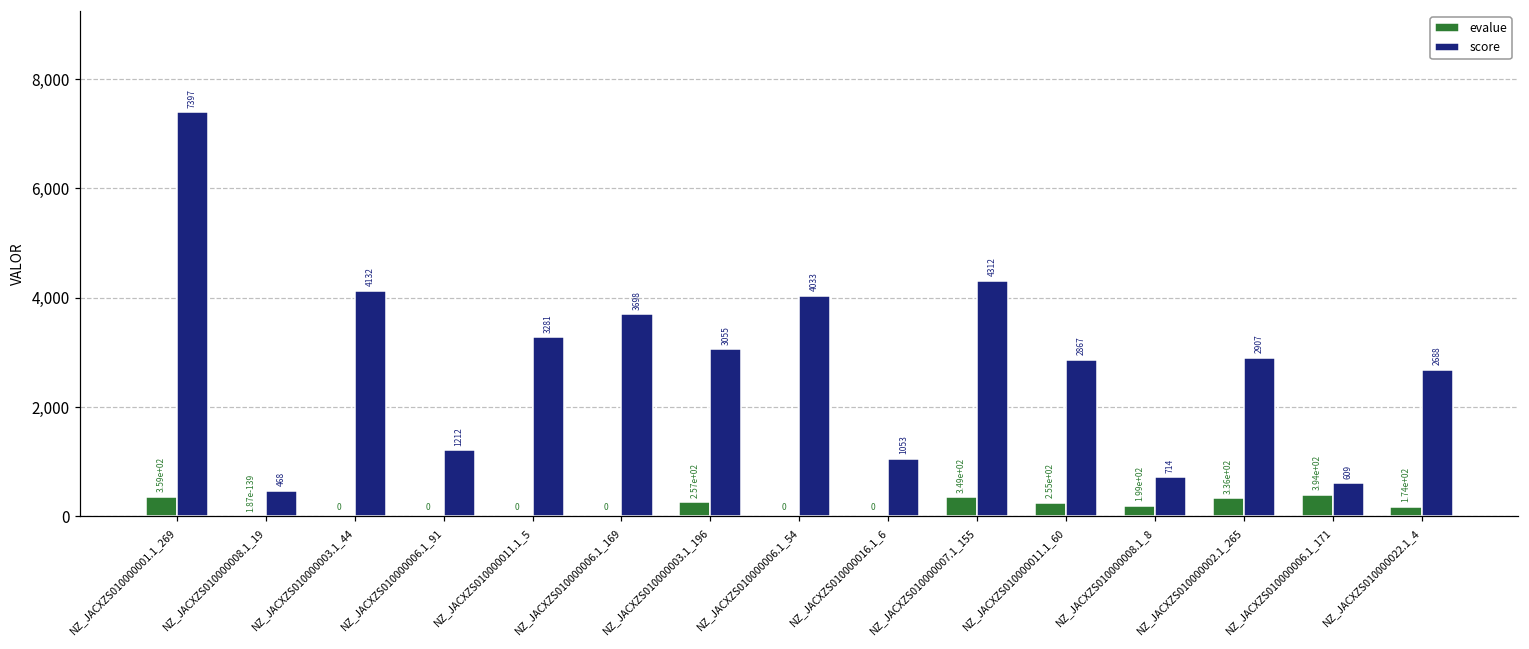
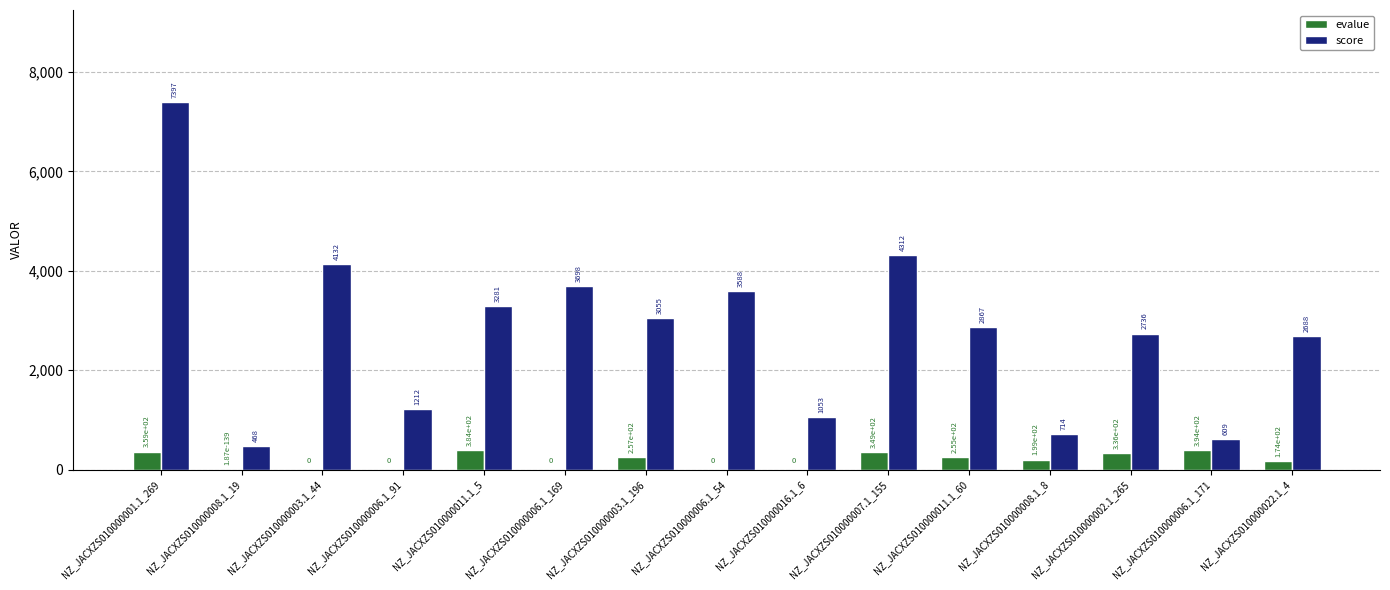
  {
    "evalue": {
      "NZ_JACXZS010000001.1_269": "3.59e+02",
      "NZ_JACXZS010000008.1_19": "1.87e-139",
      "NZ_JACXZS010000003.1_44": "0",
      "NZ_JACXZS010000006.1_91": "0",
-     "NZ_JACXZS010000011.1_5": "0",
+     "NZ_JACXZS010000011.1_5": "3.84e+02",
      "NZ_JACXZS010000006.1_169": "0",
      "NZ_JACXZS010000003.1_196": "2.57e+02",
      "NZ_JACXZS010000006.1_54": "0",
      "NZ_JACXZS010000016.1_6": "0",
      "NZ_JACXZS010000007.1_155": "3.49e+02",
      "NZ_JACXZS010000011.1_60": "2.55e+02",
      "NZ_JACXZS010000008.1_8": "1.99e+02",
      "NZ_JACXZS010000002.1_265": "3.36e+02",
      "NZ_JACXZS010000006.1_171": "3.94e+02",
      "NZ_JACXZS010000022.1_4": "1.74e+02"
    },
    "score": {
      "NZ_JACXZS010000001.1_269": "7397",
      "NZ_JACXZS010000008.1_19": "468",
      "NZ_JACXZS010000003.1_44": "4132",
      "NZ_JACXZS010000006.1_91": "1212",
      "NZ_JACXZS010000011.1_5": "3281",
      "NZ_JACXZS010000006.1_169": "3698",
      "NZ_JACXZS010000003.1_196": "3055",
-     "NZ_JACXZS010000006.1_54": "4033",
+     "NZ_JACXZS010000006.1_54": "3588",
      "NZ_JACXZS010000016.1_6": "1053",
      "NZ_JACXZS010000007.1_155": "4312",
      "NZ_JACXZS010000011.1_60": "2867",
      "NZ_JACXZS010000008.1_8": "714",
-     "NZ_JACXZS010000002.1_265": "2907",
+     "NZ_JACXZS010000002.1_265": "2736",
      "NZ_JACXZS010000006.1_171": "609",
      "NZ_JACXZS010000022.1_4": "2688"
    }
  }
